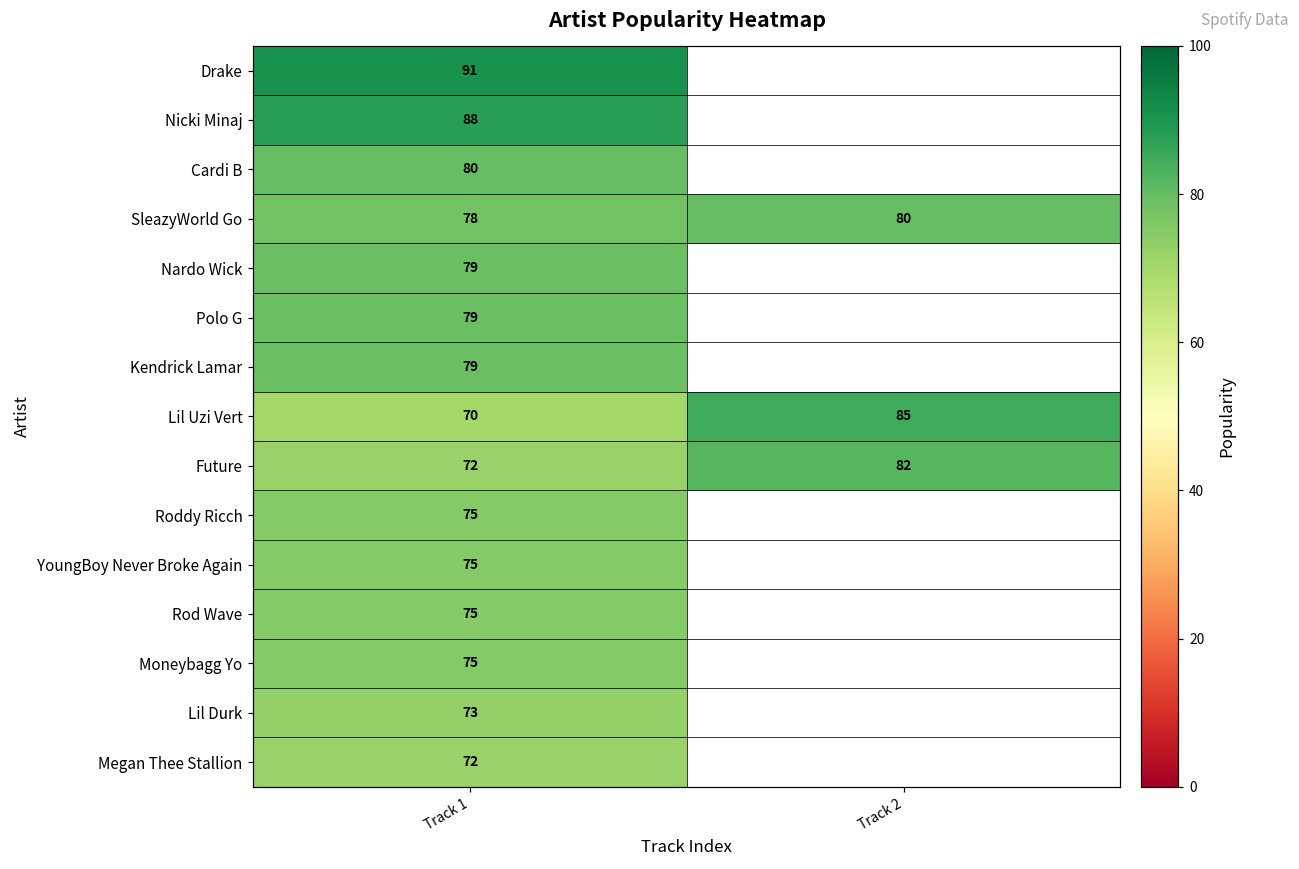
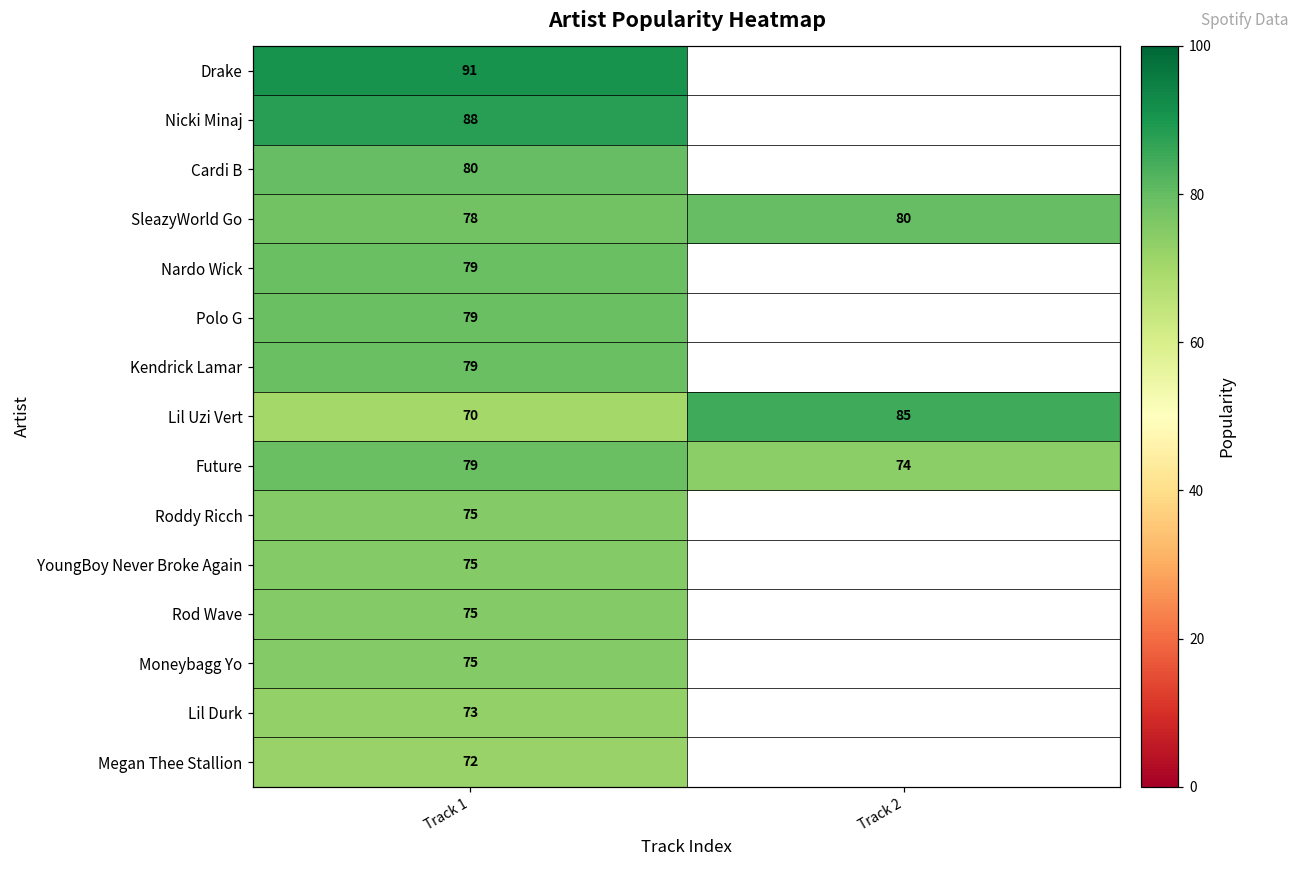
  {
    "Drake": {
      "Track 1": 91
    },
    "Nicki Minaj": {
      "Track 1": 88
    },
    "Cardi B": {
      "Track 1": 80
    },
    "SleazyWorld Go": {
      "Track 1": 78,
      "Track 2": 80
    },
    "Nardo Wick": {
      "Track 1": 79
    },
    "Polo G": {
      "Track 1": 79
    },
    "Kendrick Lamar": {
      "Track 1": 79
    },
    "Lil Uzi Vert": {
      "Track 1": 70,
      "Track 2": 85
    },
    "Future": {
-     "Track 1": 72,
-     "Track 2": 82
+     "Track 1": 79,
+     "Track 2": 74
    },
    "Roddy Ricch": {
      "Track 1": 75
    },
    "YoungBoy Never Broke Again": {
      "Track 1": 75
    },
    "Rod Wave": {
      "Track 1": 75
    },
    "Moneybagg Yo": {
      "Track 1": 75
    },
    "Lil Durk": {
      "Track 1": 73
    },
    "Megan Thee Stallion": {
      "Track 1": 72
    }
  }
